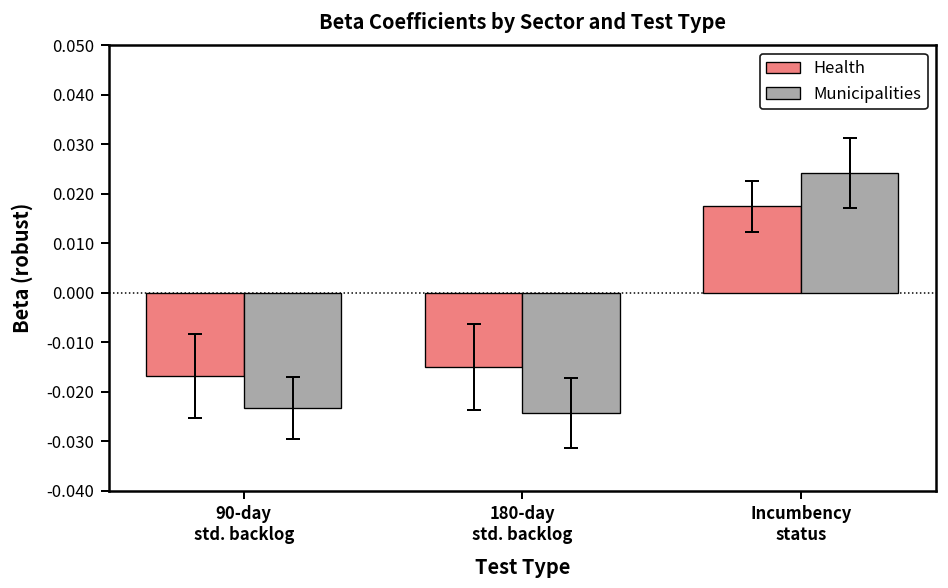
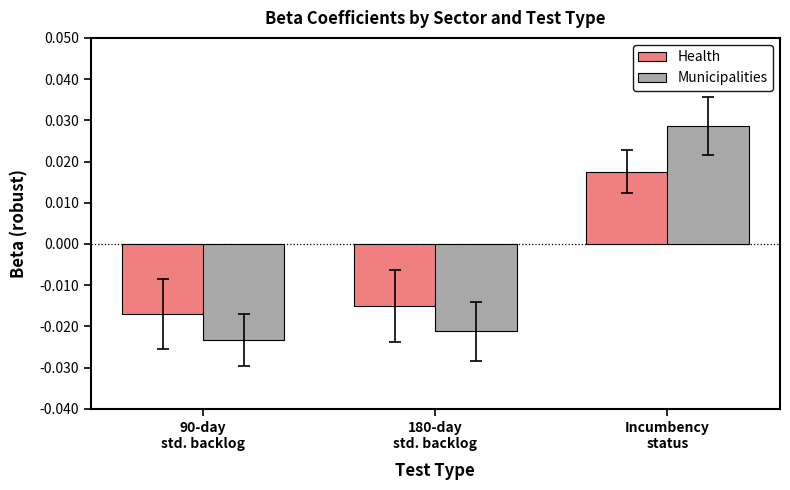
  {
    "Health": {
      "90-day std. backlog": -0.017,
      "180-day std. backlog": -0.015,
      "Incumbency status": 0.018
    },
    "Municipalities": {
      "90-day std. backlog": -0.023,
-     "180-day std. backlog": -0.024,
-     "Incumbency status": 0.024
+     "180-day std. backlog": -0.021,
+     "Incumbency status": 0.029
    }
  }
